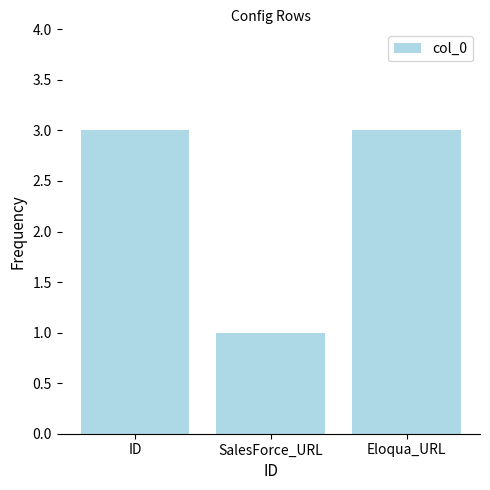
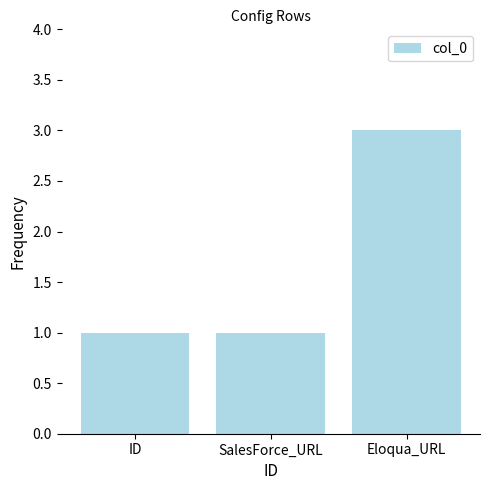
  {
-   "ID": 3,
+   "ID": 1,
    "SalesForce_URL": 1,
    "Eloqua_URL": 3
  }
